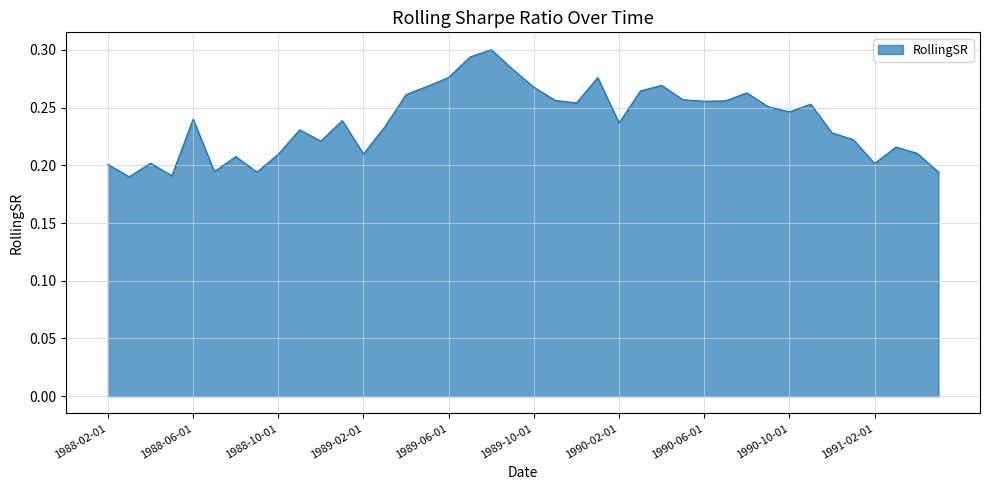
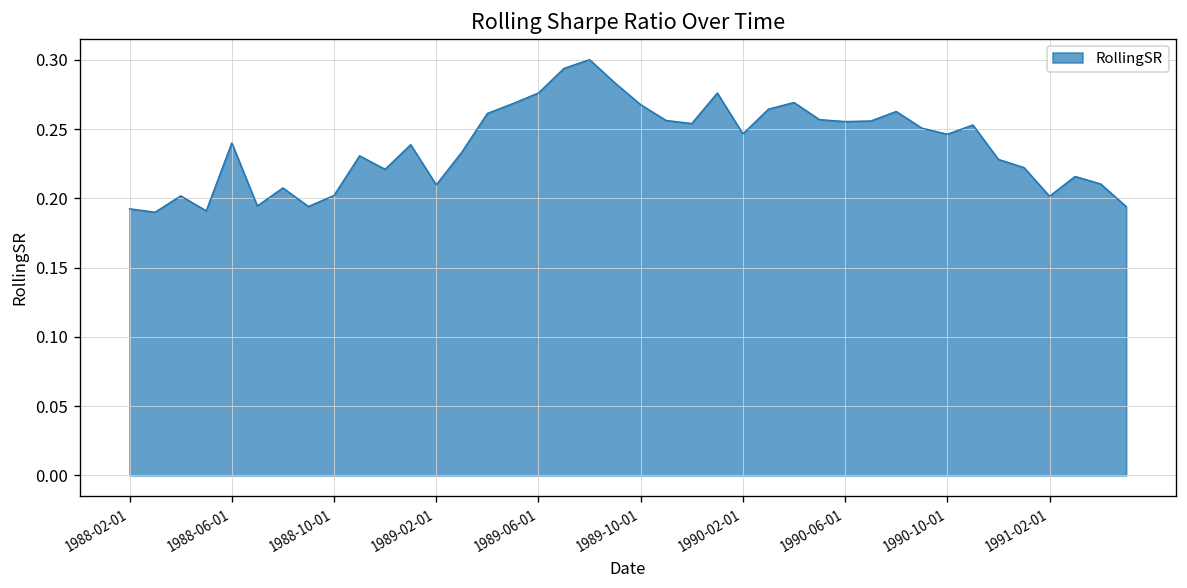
  {
-   "1988-02-01": 0.201,
+   "1988-02-01": 0.193,
    "1988-06-01": 0.240,
-   "1988-10-01": 0.210,
+   "1988-10-01": 0.202,
    "1989-02-01": 0.210,
    "1989-06-01": 0.276,
    "1989-10-01": 0.268,
-   "1990-02-01": 0.237,
+   "1990-02-01": 0.247,
    "1990-06-01": 0.256,
    "1990-10-01": 0.246,
    "1991-02-01": 0.202
  }
